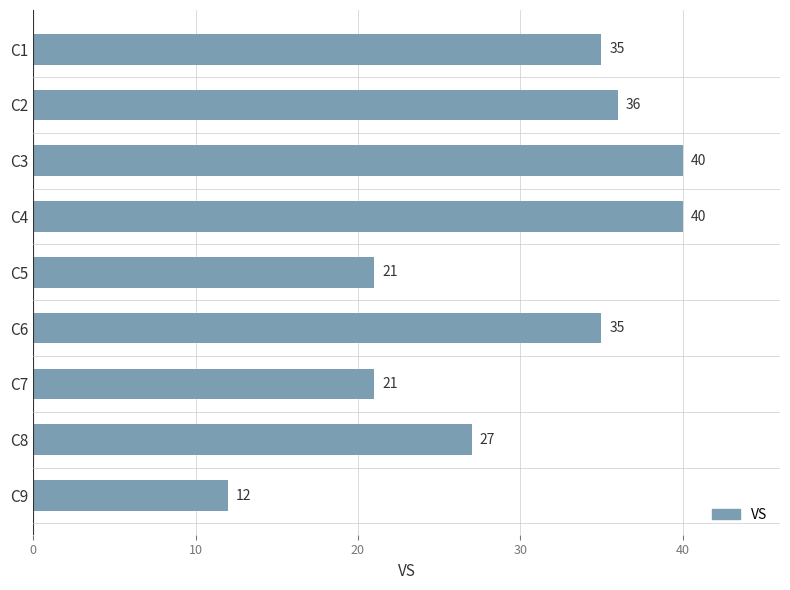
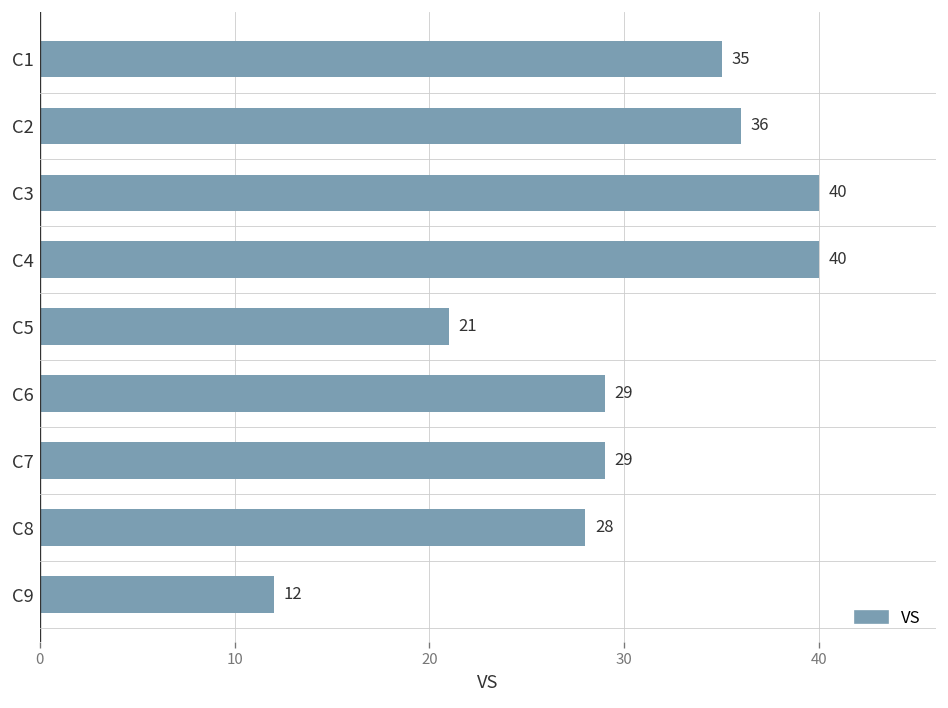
  {
    "C1": 35,
    "C2": 36,
    "C3": 40,
    "C4": 40,
    "C5": 21,
-   "C6": 35,
-   "C7": 21,
-   "C8": 27,
+   "C6": 29,
+   "C7": 29,
+   "C8": 28,
    "C9": 12
  }
